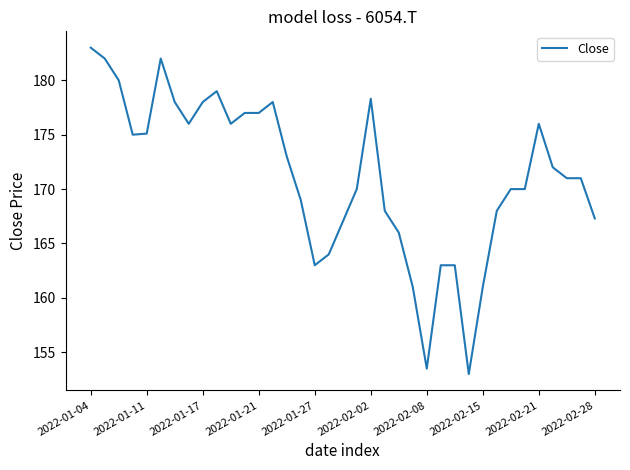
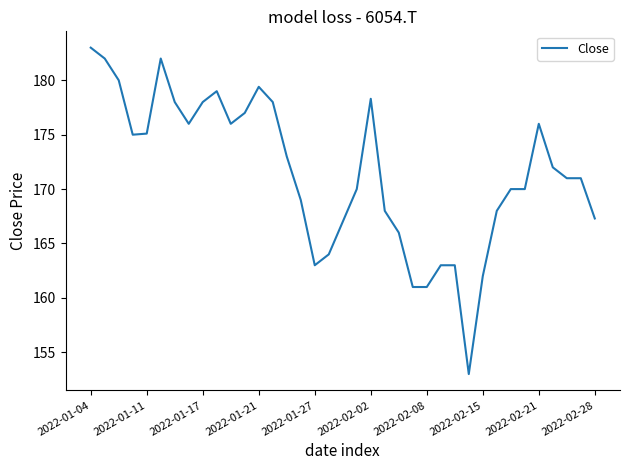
  {
    "2022-01-04": 183.0,
    "2022-01-11": 175.1,
    "2022-01-17": 178.0,
-   "2022-01-21": 177.0,
+   "2022-01-21": 179.4,
    "2022-01-27": 163.0,
    "2022-02-02": 178.3,
-   "2022-02-08": 153.5,
-   "2022-02-15": 161,
+   "2022-02-08": 161.0,
+   "2022-02-15": 162,
    "2022-02-21": 176.0,
    "2022-02-28": 167.3
  }
